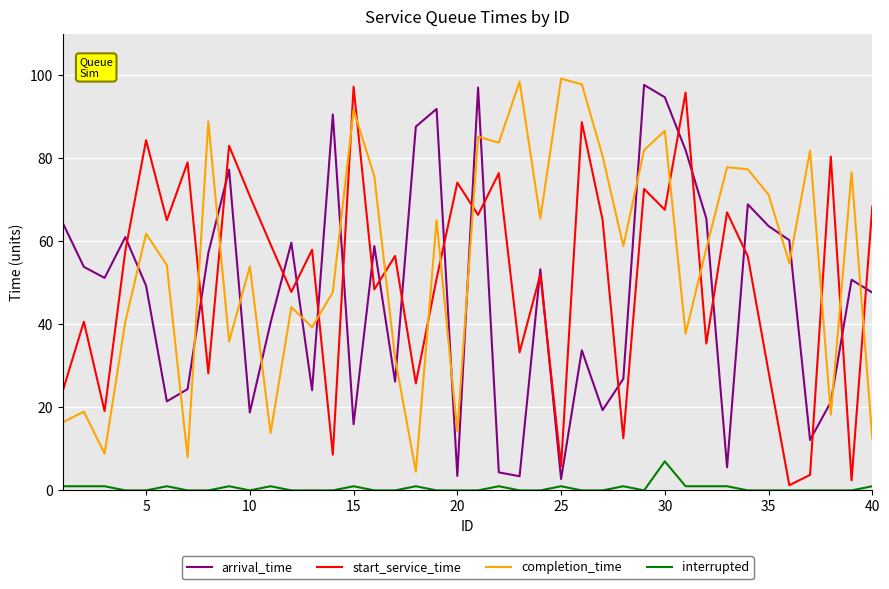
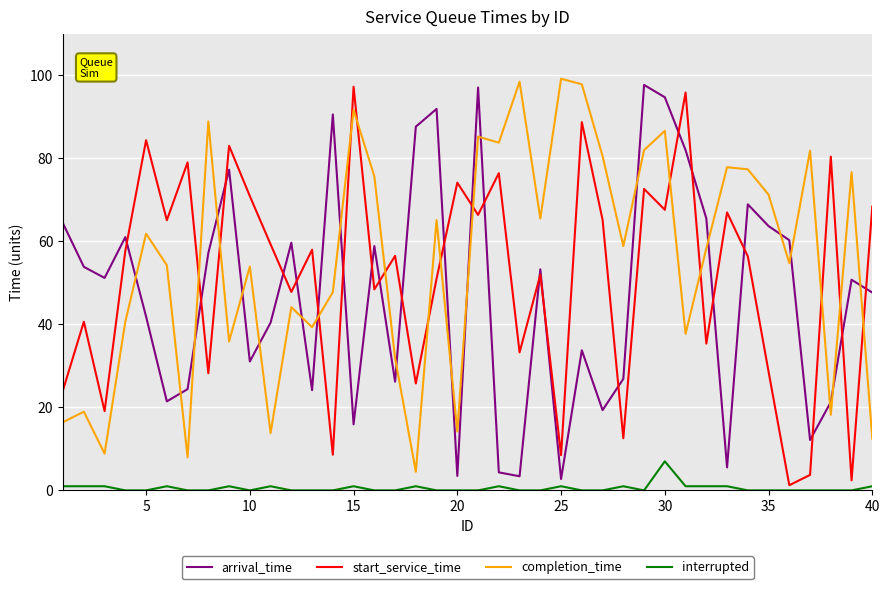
  {
    "arrival_time": {
-     "5": 49,
-     "10": 19,
+     "5": 42,
+     "10": 31,
      "15": 16,
      "20": 3,
      "25": 3,
      "30": 95,
      "35": 64,
      "40": 48
    },
    "start_service_time": {
      "5": 84,
      "10": 71,
      "15": 97,
      "20": 74,
-     "25": 6,
+     "25": 8,
      "30": 68,
      "35": 29,
      "40": 68
    },
    "completion_time": {
      "5": 62,
      "10": 54,
      "15": 92,
      "20": 14,
      "25": 99,
      "30": 87,
      "35": 71,
      "40": 12
    },
    "interrupted": {
      "5": 0,
      "10": 0,
      "15": 1,
      "20": 0,
      "25": 1,
      "30": 7,
      "35": 0,
      "40": 1
    }
  }
